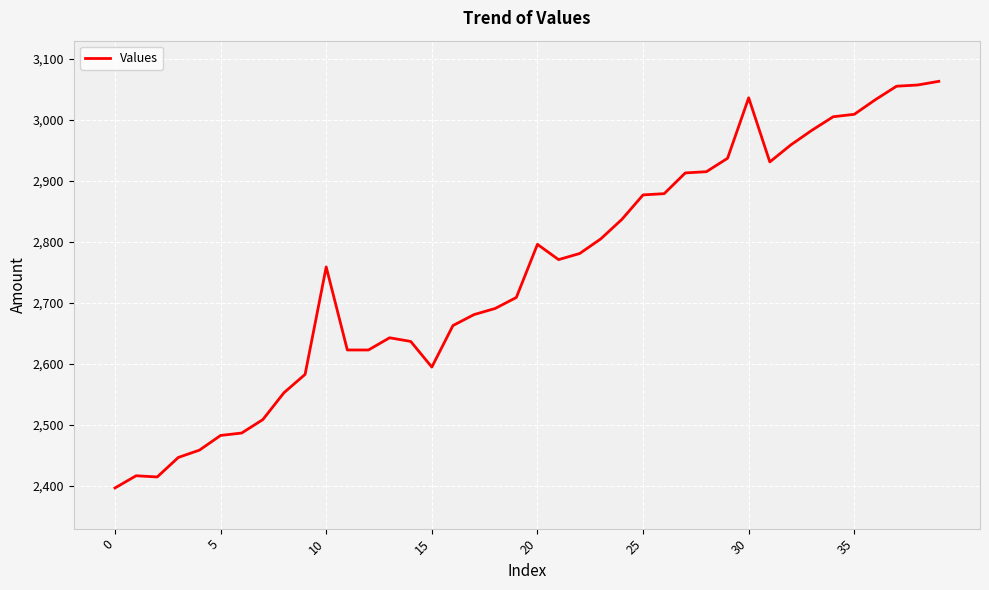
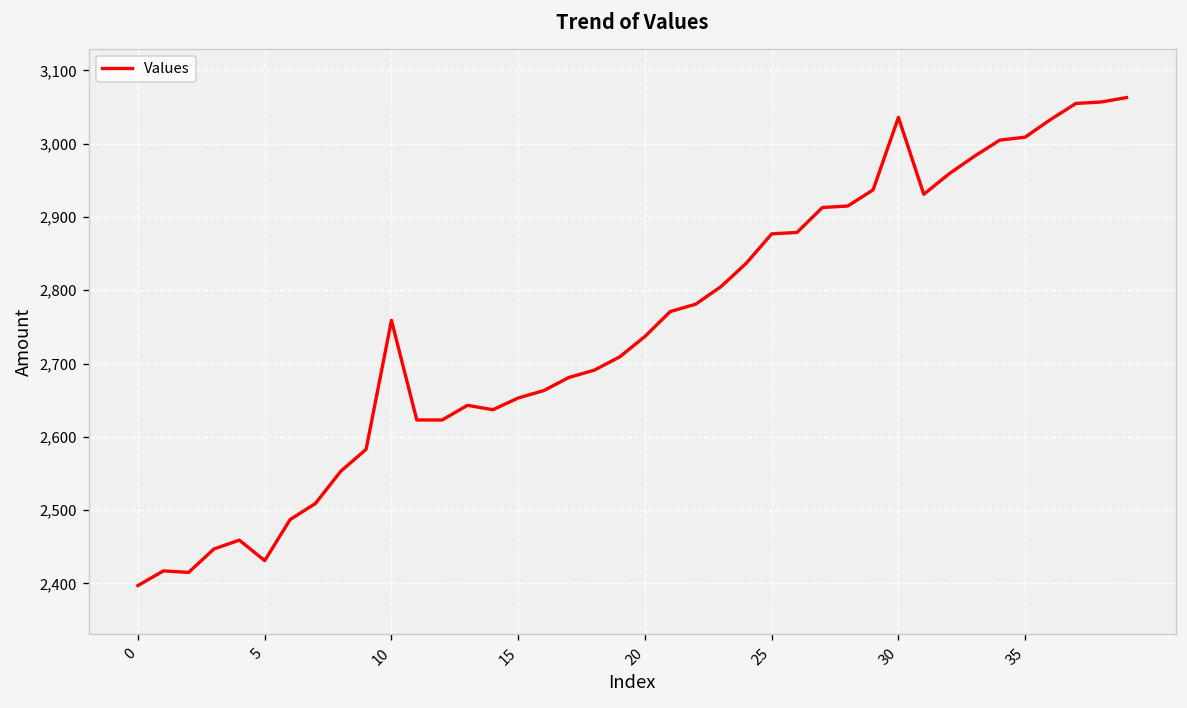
  {
    "0": "2,400",
-   "5": "2,480",
+   "5": "2,430",
    "10": "2,760",
-   "15": "2,600",
-   "20": "2,800",
+   "15": "2,650",
+   "20": "2,740",
    "25": "2,880",
    "30": "3,040",
    "35": "3,010"
  }
